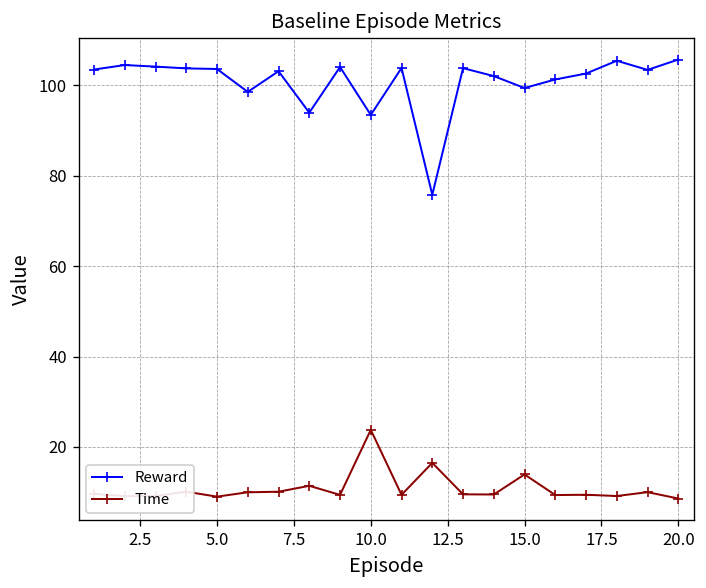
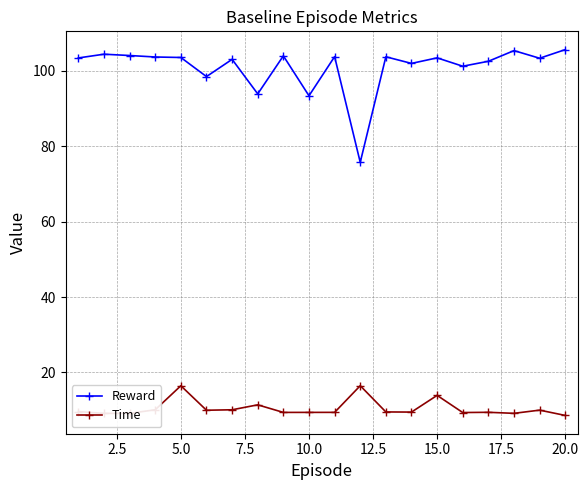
  {
    "Reward": {
      "5.0": 104,
      "10.0": 93,
-     "15.0": 99,
+     "15.0": 103,
      "20.0": 106
    },
    "Time": {
-     "5.0": 9,
-     "10.0": 24,
+     "5.0": 16,
+     "10.0": 9,
      "15.0": 14,
      "20.0": 9
    }
  }
